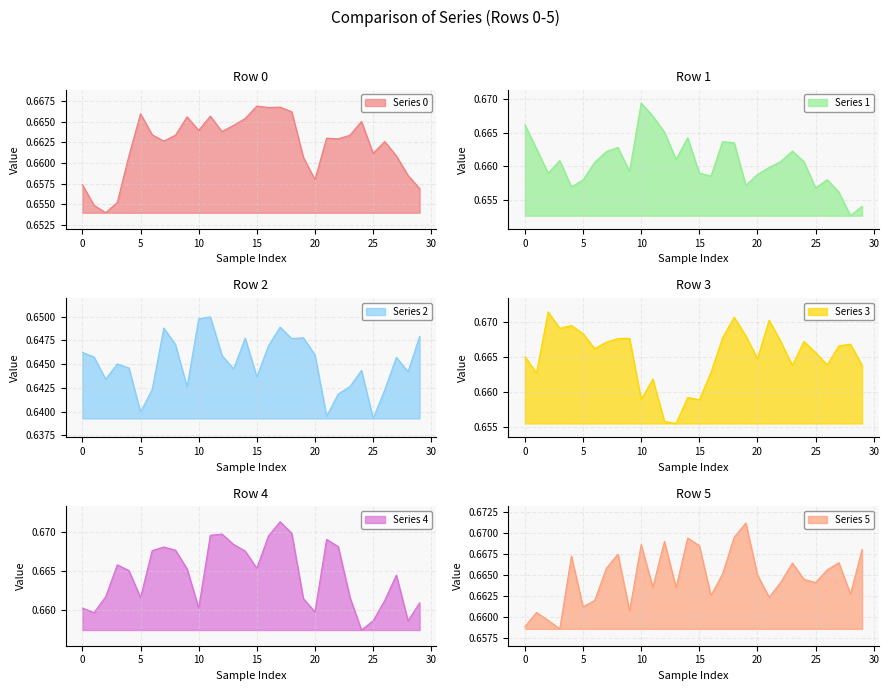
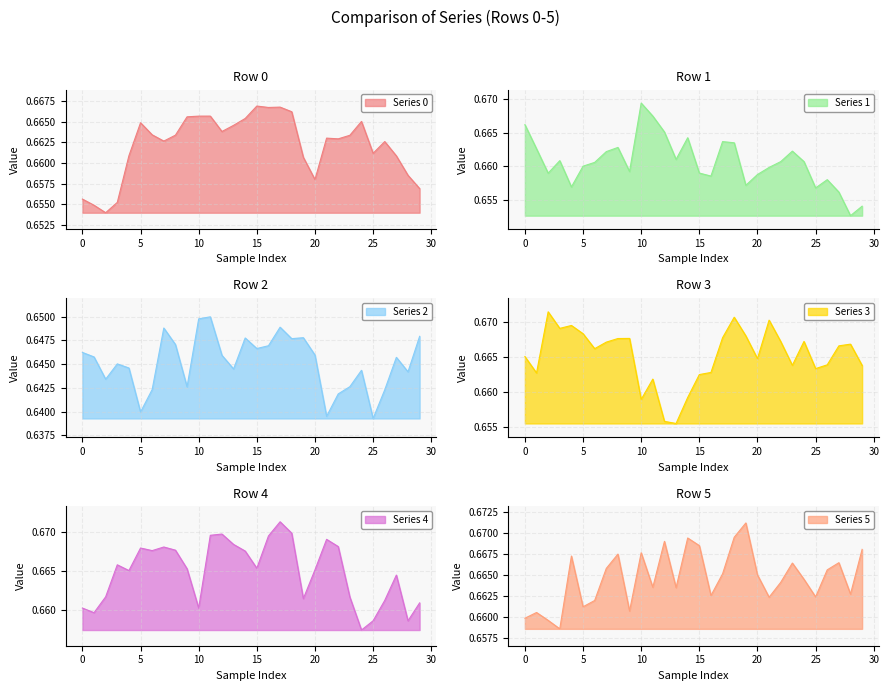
  {
    "Row 0": {
-     "0": 0.657,
-     "5": 0.666,
-     "10": 0.664,
+     "0": 0.656,
+     "5": 0.665,
+     "10": 0.666,
      "15": 0.667,
      "20": 0.658,
      "25": 0.661
    },
    "Row 1": {
      "0": 0.666,
-     "5": 0.658,
+     "5": 0.660,
      "10": 0.669,
      "15": 0.659,
      "20": 0.659,
      "25": 0.657
    },
    "Row 2": {
      "0": 0.646,
      "5": 0.640,
      "10": 0.650,
-     "15": 0.644,
+     "15": 0.647,
      "20": 0.646,
      "25": 0.639
    },
    "Row 3": {
      "0": 0.665,
      "5": 0.668,
      "10": 0.659,
-     "15": 0.659,
+     "15": 0.663,
      "20": 0.665,
-     "25": 0.666
+     "25": 0.663
    },
    "Row 4": {
      "0": 0.660,
-     "5": 0.662,
+     "5": 0.668,
      "10": 0.660,
      "15": 0.665,
-     "20": 0.660,
+     "20": 0.665,
      "25": 0.659
    },
    "Row 5": {
-     "0": 0.659,
+     "0": 0.660,
      "5": 0.661,
-     "10": 0.669,
+     "10": 0.668,
      "15": 0.668,
      "20": 0.665,
-     "25": 0.664
+     "25": 0.662
    }
  }
